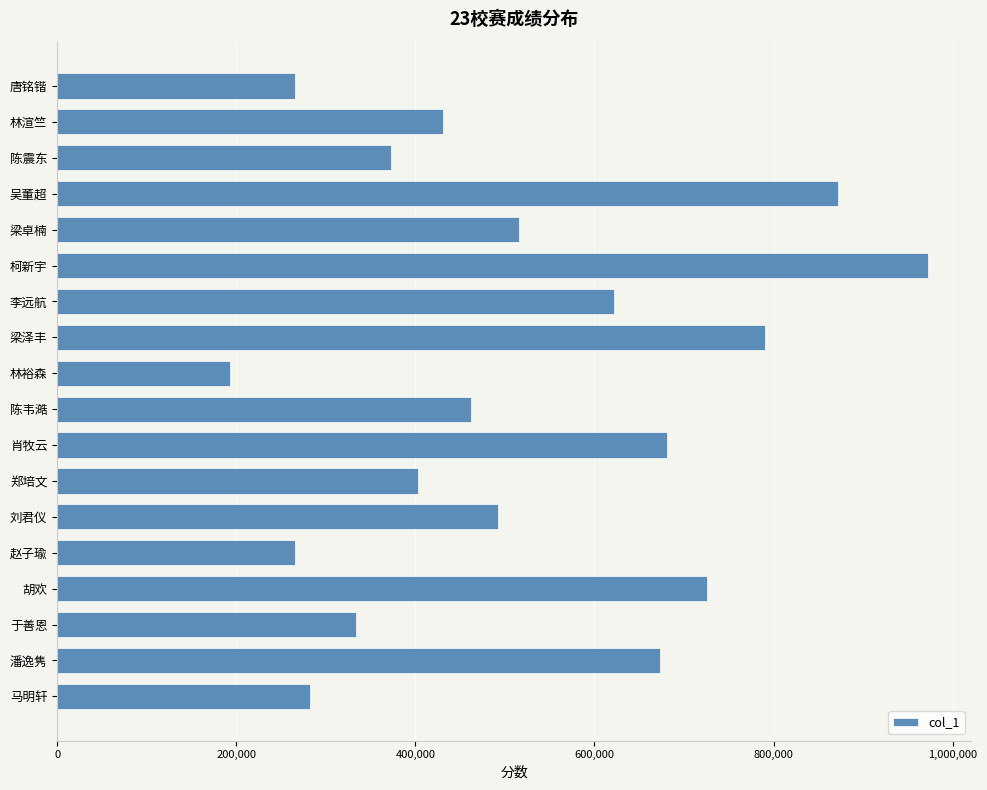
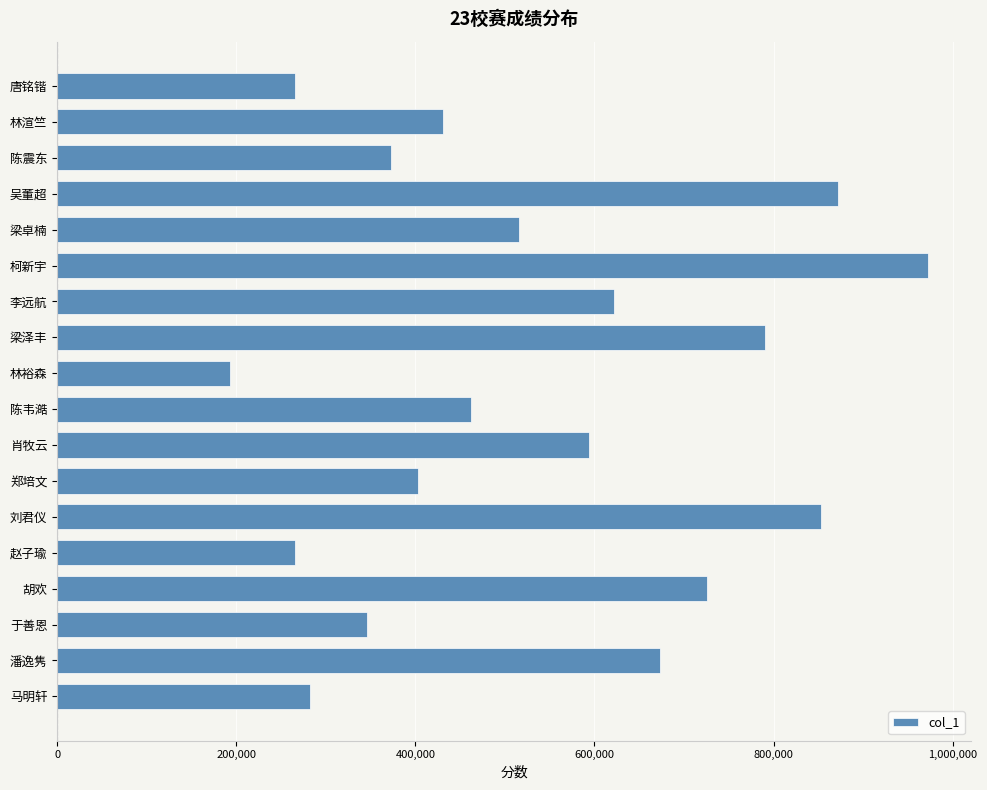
  {
    "唐铭锴": "270,000",
    "林渲竺": "430,000",
    "陈震东": "370,000",
    "吴董超": "870,000",
    "梁卓楠": "520,000",
    "柯新宇": "970,000",
    "李远航": "620,000",
    "梁泽丰": "790,000",
    "林裕森": "190,000",
    "陈韦澔": "460,000",
-   "肖牧云": "680,000",
+   "肖牧云": "590,000",
    "郑培文": "400,000",
-   "刘君仪": "490,000",
+   "刘君仪": "850,000",
    "赵子瑜": "270,000",
    "胡欢": "730,000",
-   "于善恩": "330,000",
+   "于善恩": "350,000",
    "潘逸隽": "670,000",
    "马明轩": "280,000"
  }
